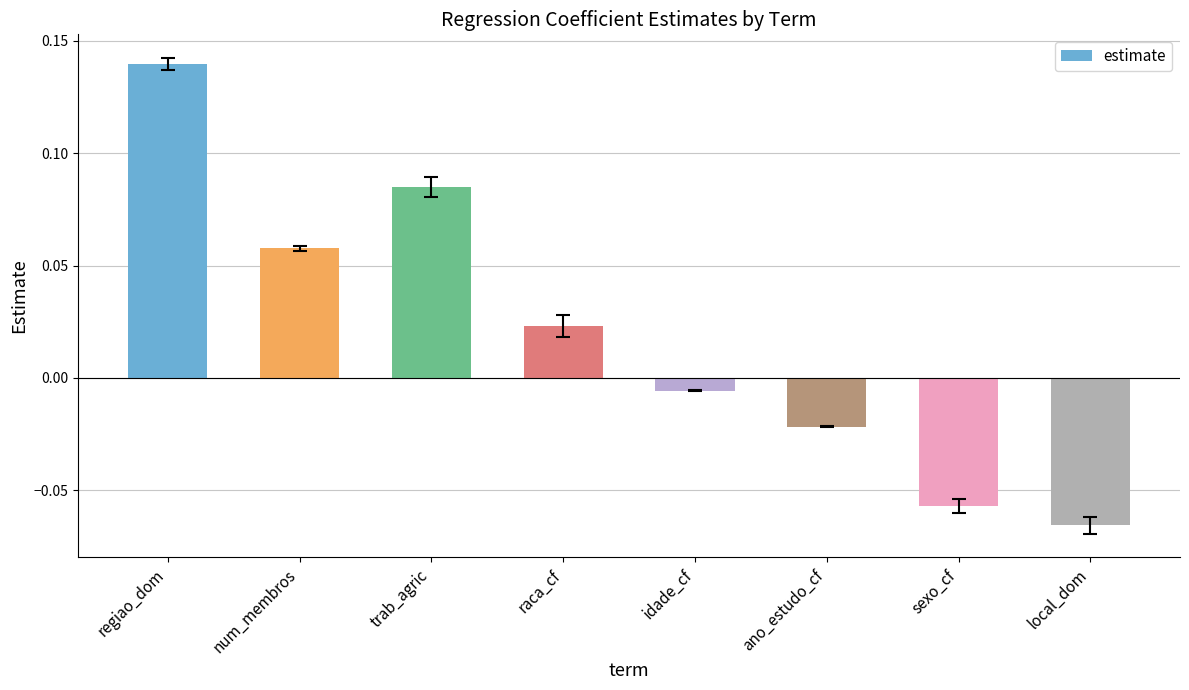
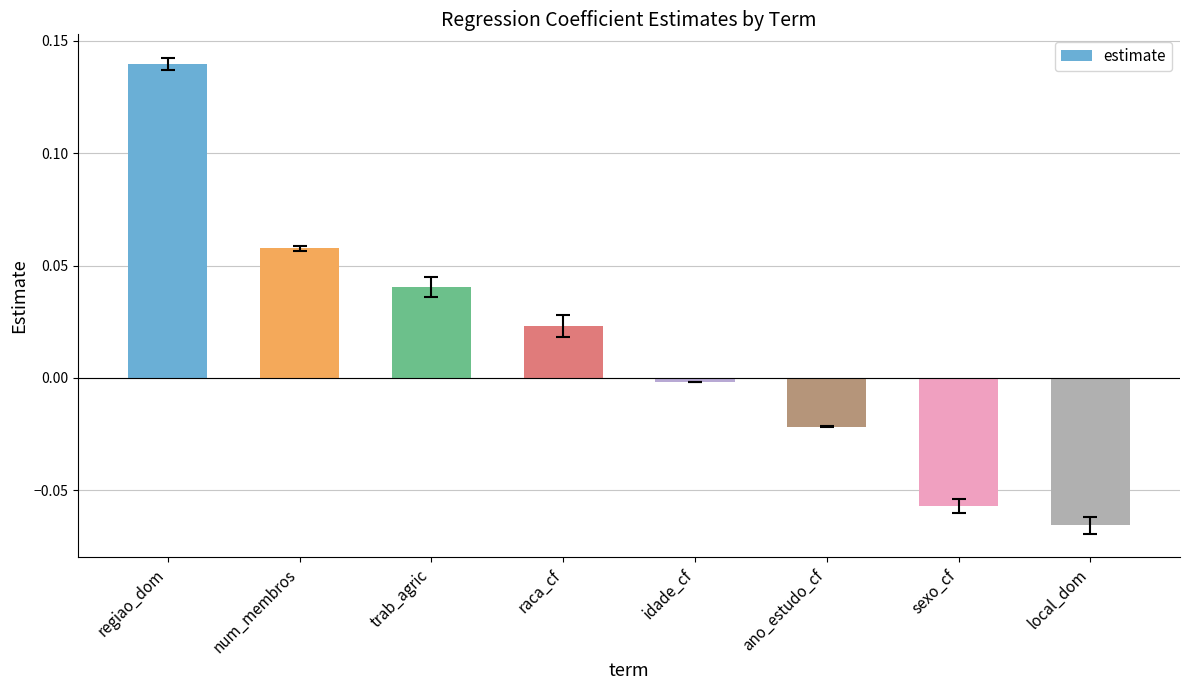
  {
    "estimate": {
      "regiao_dom": 0.140,
      "num_membros": 0.058,
-     "trab_agric": 0.085,
+     "trab_agric": 0.040,
      "raca_cf": 0.023,
-     "idade_cf": -0.006,
+     "idade_cf": -0.002,
      "ano_estudo_cf": -0.022,
      "sexo_cf": -0.057,
      "local_dom": -0.066
    }
  }
